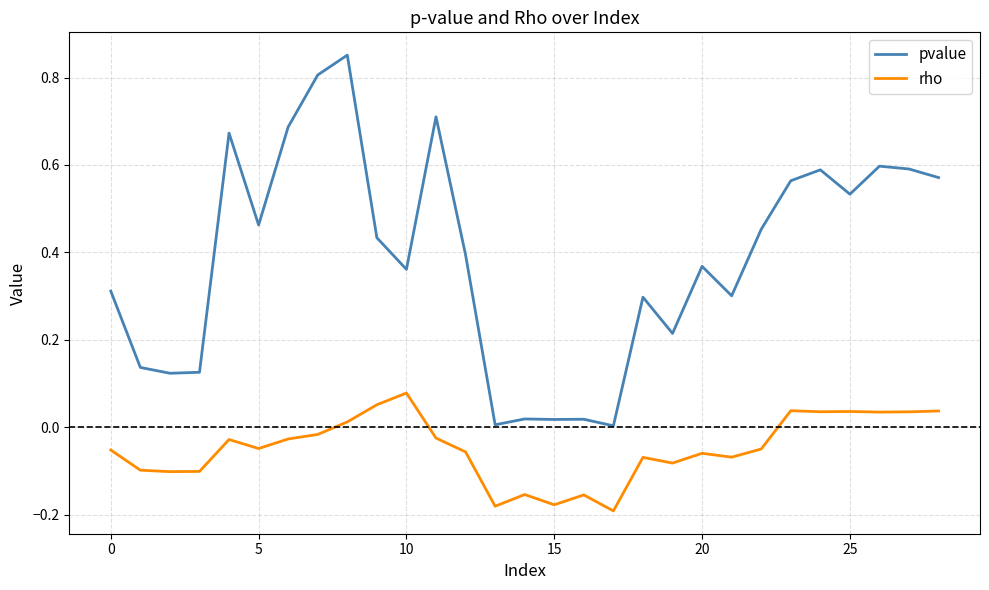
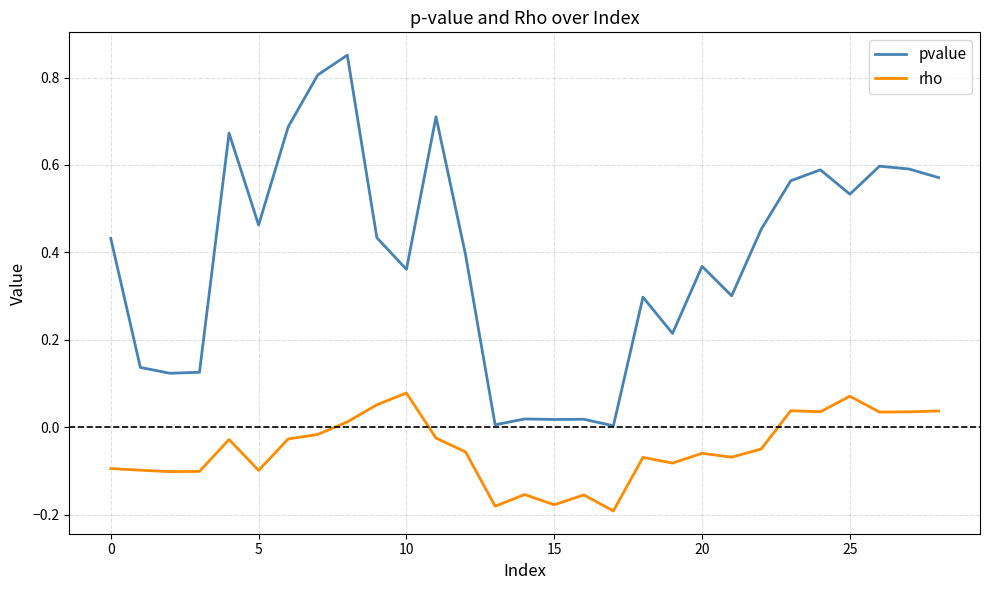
  {
    "pvalue": {
-     "0": 0.31,
+     "0": 0.43,
      "5": 0.46,
      "10": 0.36,
      "15": 0.02,
      "20": 0.37,
      "25": 0.53
    },
    "rho": {
-     "0": -0.05,
-     "5": -0.05,
+     "0": -0.09,
+     "5": -0.10,
      "10": 0.08,
      "15": -0.18,
      "20": -0.06,
-     "25": 0.04
+     "25": 0.07
    }
  }
